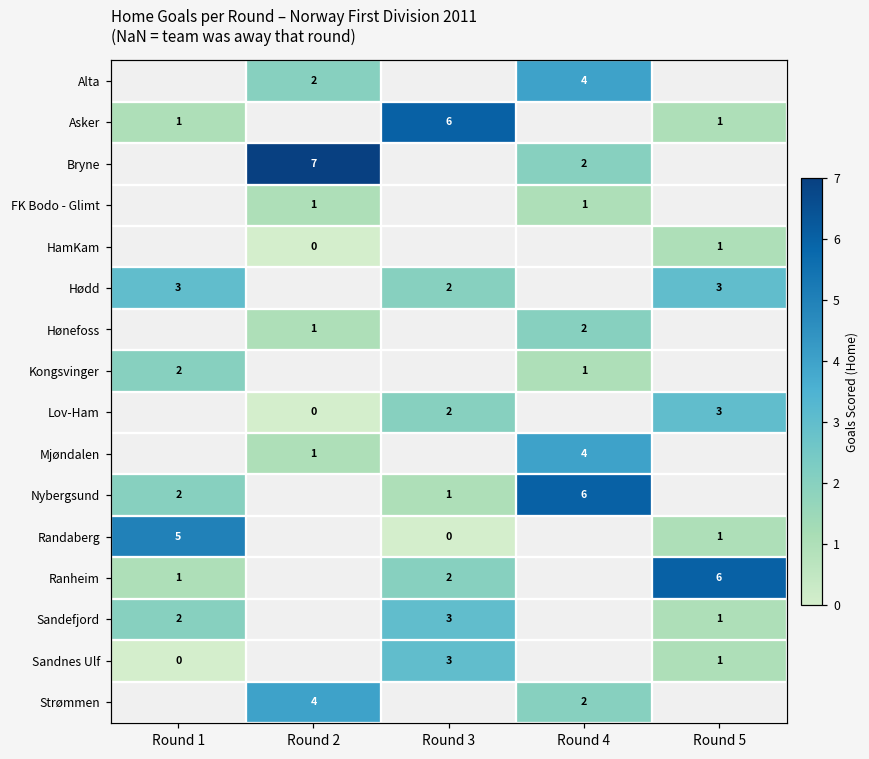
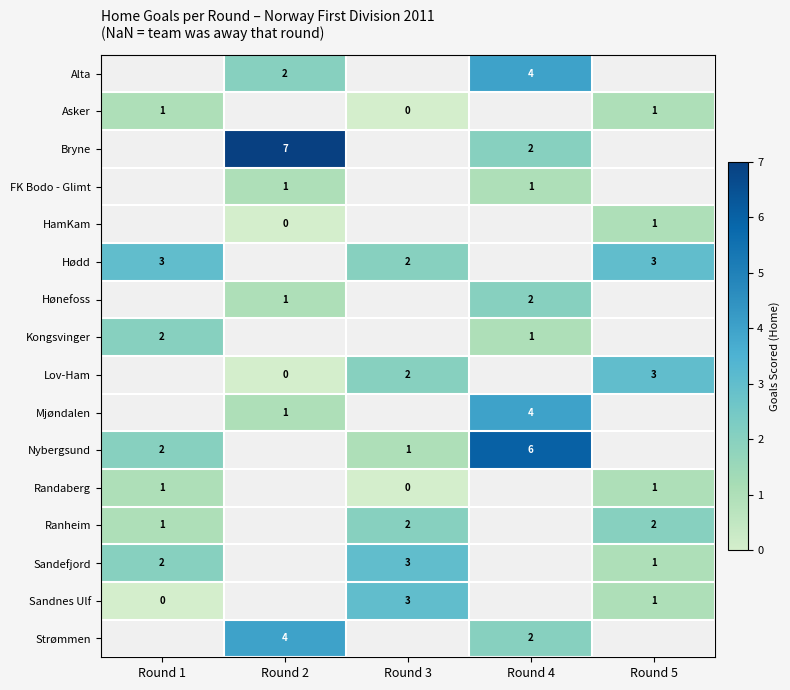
  {
    "Alta": {
      "Round 2": 2,
      "Round 4": 4
    },
    "Asker": {
      "Round 1": 1,
-     "Round 3": 6,
+     "Round 3": 0,
      "Round 5": 1
    },
    "Bryne": {
      "Round 2": 7,
      "Round 4": 2
    },
    "FK Bodo - Glimt": {
      "Round 2": 1,
      "Round 4": 1
    },
    "HamKam": {
      "Round 2": 0,
      "Round 5": 1
    },
    "Hødd": {
      "Round 1": 3,
      "Round 3": 2,
      "Round 5": 3
    },
    "Hønefoss": {
      "Round 2": 1,
      "Round 4": 2
    },
    "Kongsvinger": {
      "Round 1": 2,
      "Round 4": 1
    },
    "Lov-Ham": {
      "Round 2": 0,
      "Round 3": 2,
      "Round 5": 3
    },
    "Mjøndalen": {
      "Round 2": 1,
      "Round 4": 4
    },
    "Nybergsund": {
      "Round 1": 2,
      "Round 3": 1,
      "Round 4": 6
    },
    "Randaberg": {
-     "Round 1": 5,
+     "Round 1": 1,
      "Round 3": 0,
      "Round 5": 1
    },
    "Ranheim": {
      "Round 1": 1,
      "Round 3": 2,
-     "Round 5": 6
+     "Round 5": 2
    },
    "Sandefjord": {
      "Round 1": 2,
      "Round 3": 3,
      "Round 5": 1
    },
    "Sandnes Ulf": {
      "Round 1": 0,
      "Round 3": 3,
      "Round 5": 1
    },
    "Strømmen": {
      "Round 2": 4,
      "Round 4": 2
    }
  }
